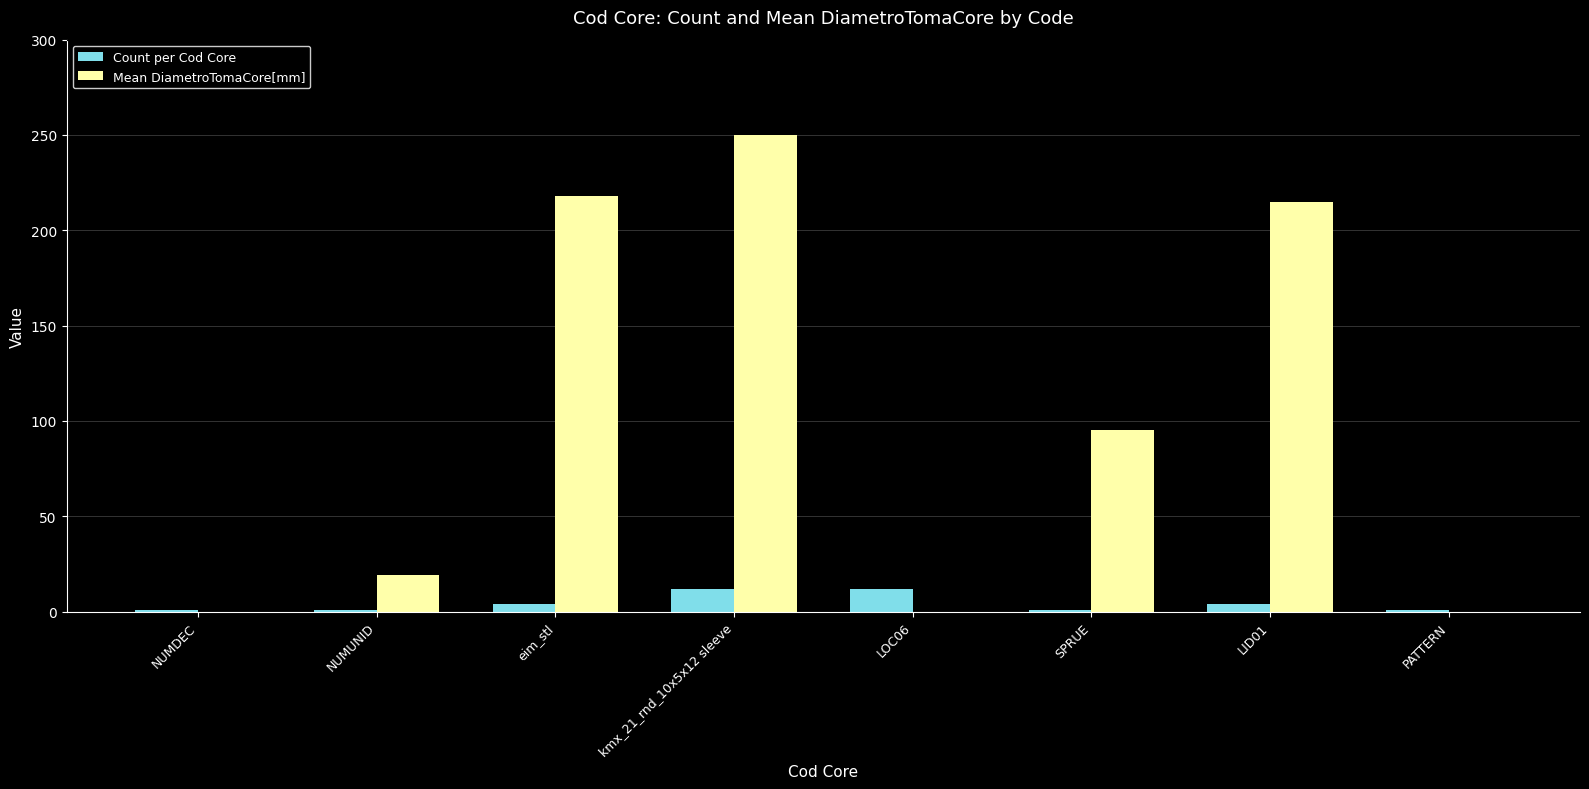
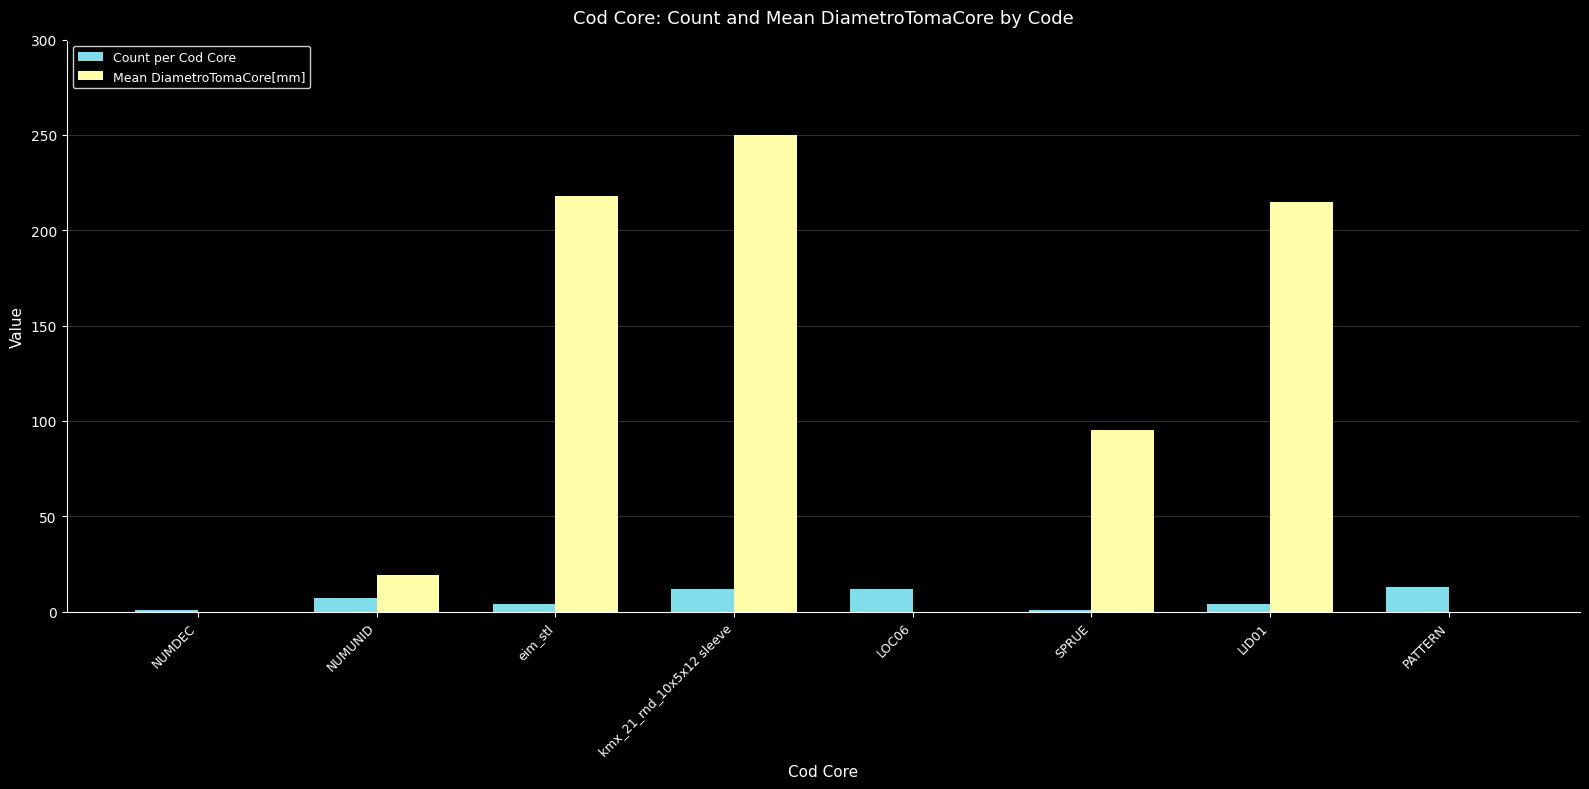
  {
    "Count per Cod Core": {
-     "NUMUNID": 1,
+     "NUMUNID": 7,
      "eim_stl": 4,
      "kmx_21_rnd_10x5x12 sleeve": 12,
      "LOC06": 12,
      "LID01": 4,
-     "PATTERN": 1
+     "PATTERN": 13
    },
    "Mean DiametroTomaCore[mm]": {
      "NUMDEC": 0,
      "NUMUNID": 19,
      "eim_stl": 218,
      "kmx_21_rnd_10x5x12 sleeve": 250,
      "LOC06": 0,
      "SPRUE": 95,
      "LID01": 215,
      "PATTERN": 0
    }
  }
